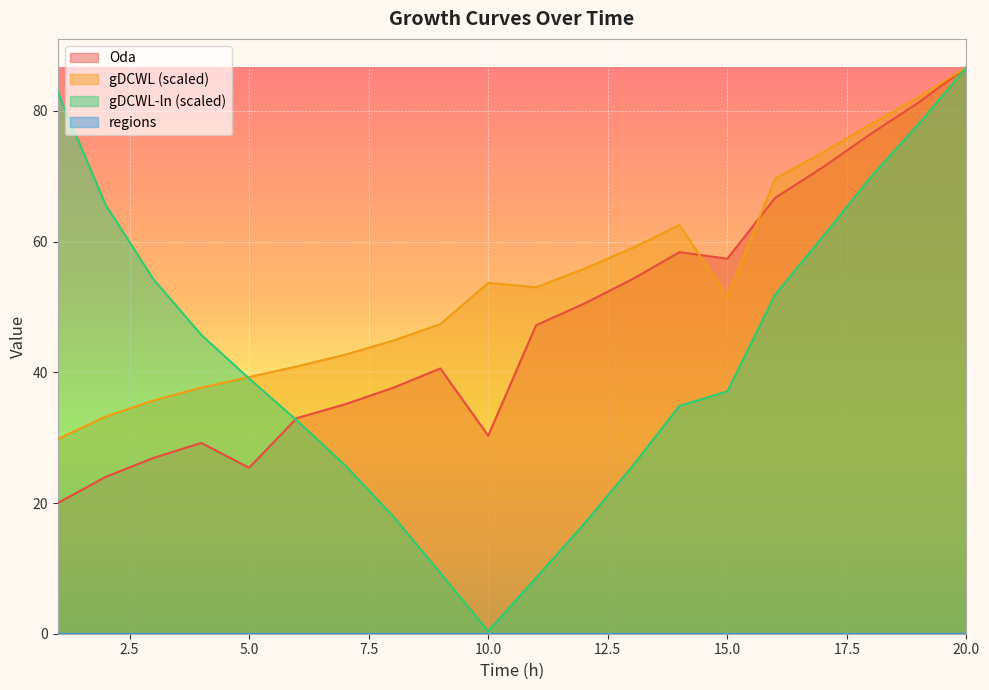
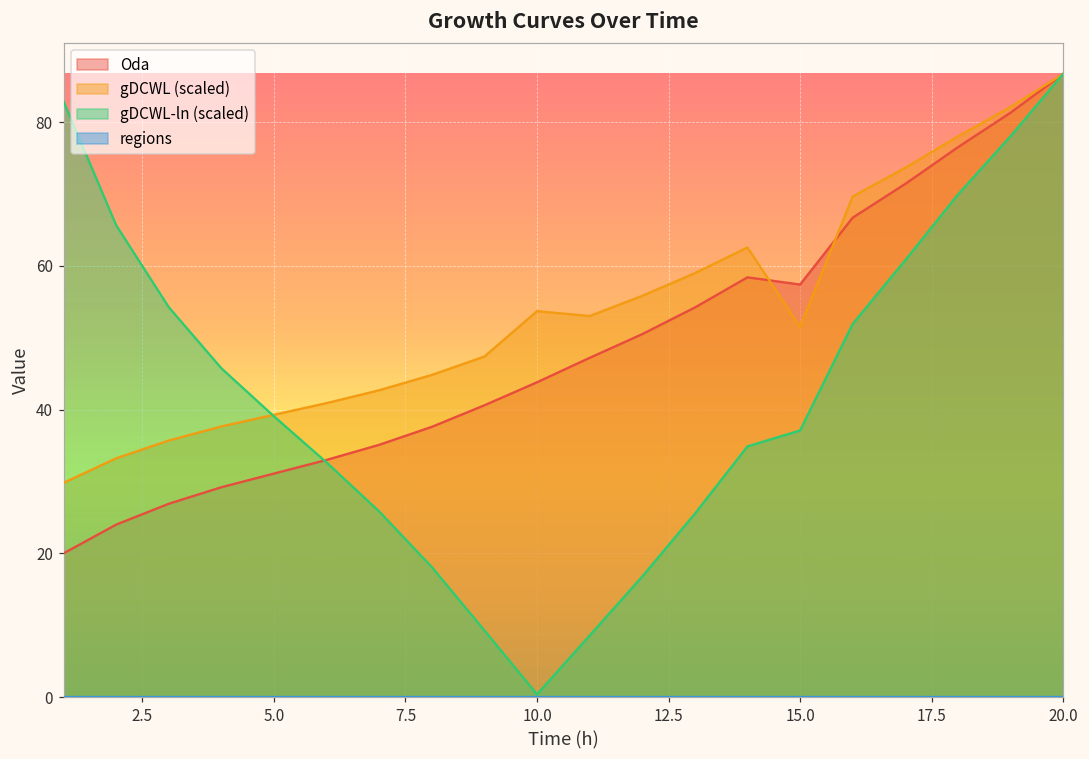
  {
    "Oda": {
-     "5.0": 25,
-     "10.0": 30,
+     "5.0": 31,
+     "10.0": 44,
      "15.0": 57
    },
    "gDCWL (scaled)": {
      "10.0": 54,
      "15.0": 52
    },
    "gDCWL-ln (scaled)": {
      "15.0": 37
    },
    "regions": {
      "5.0": 0,
      "15.0": 0,
      "20.0": 0
    }
  }
